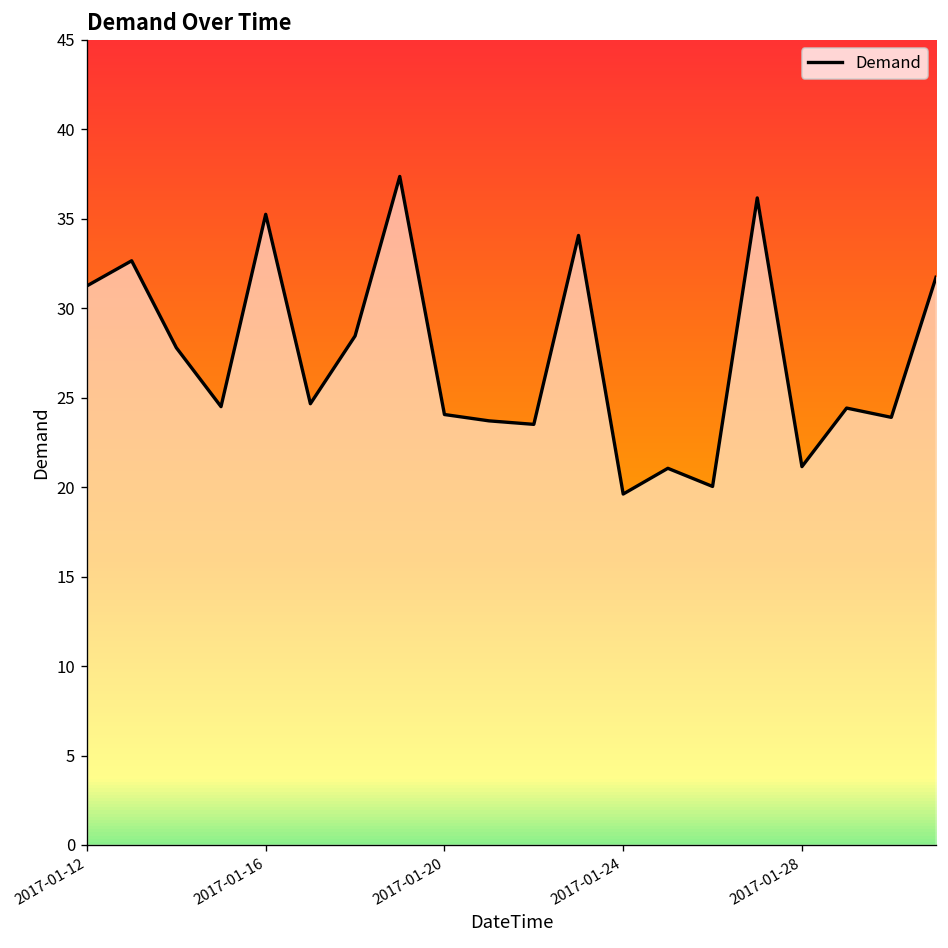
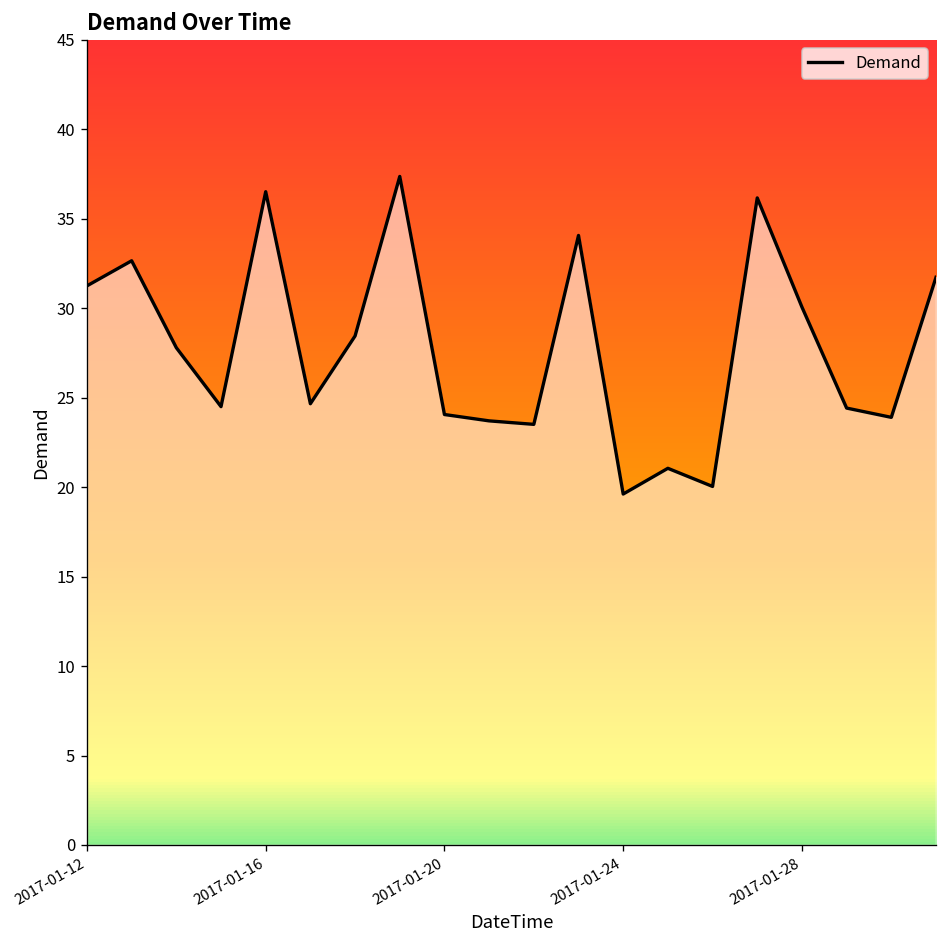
  {
    "2017-01-12": 31.3,
-   "2017-01-16": 35.3,
+   "2017-01-16": 36.5,
    "2017-01-20": 24.1,
    "2017-01-24": 19.6,
-   "2017-01-28": 21.2
+   "2017-01-28": 30.1
  }
